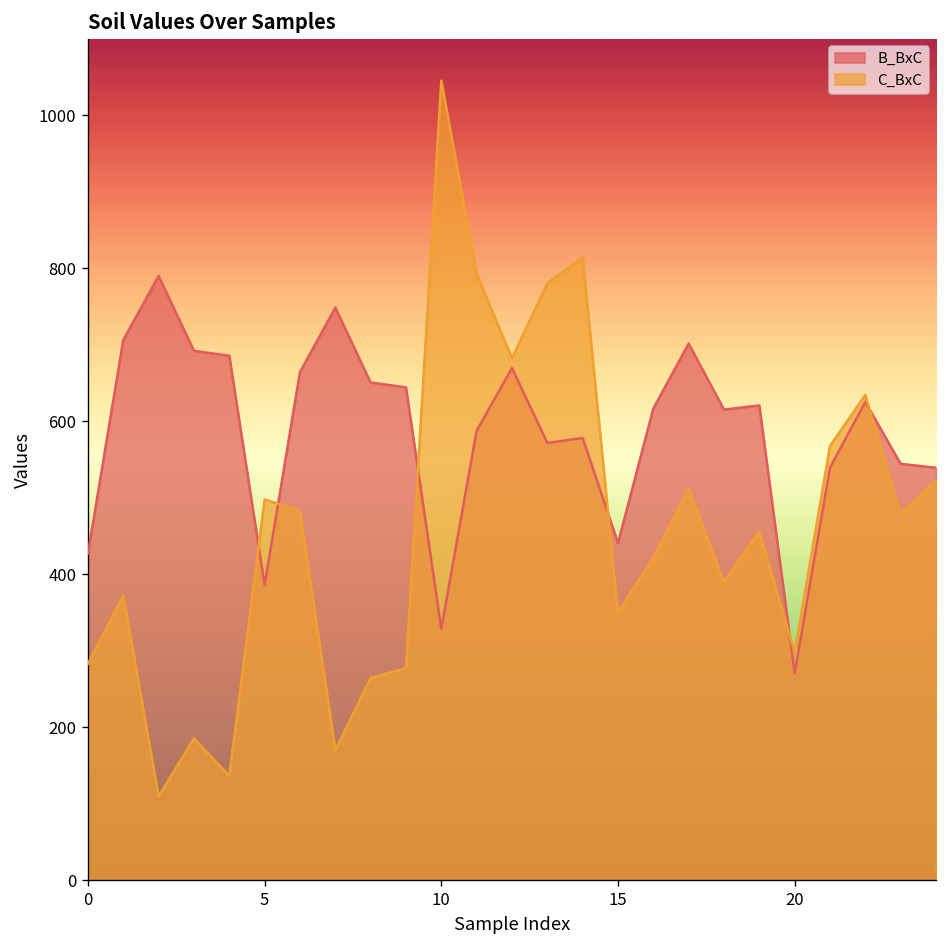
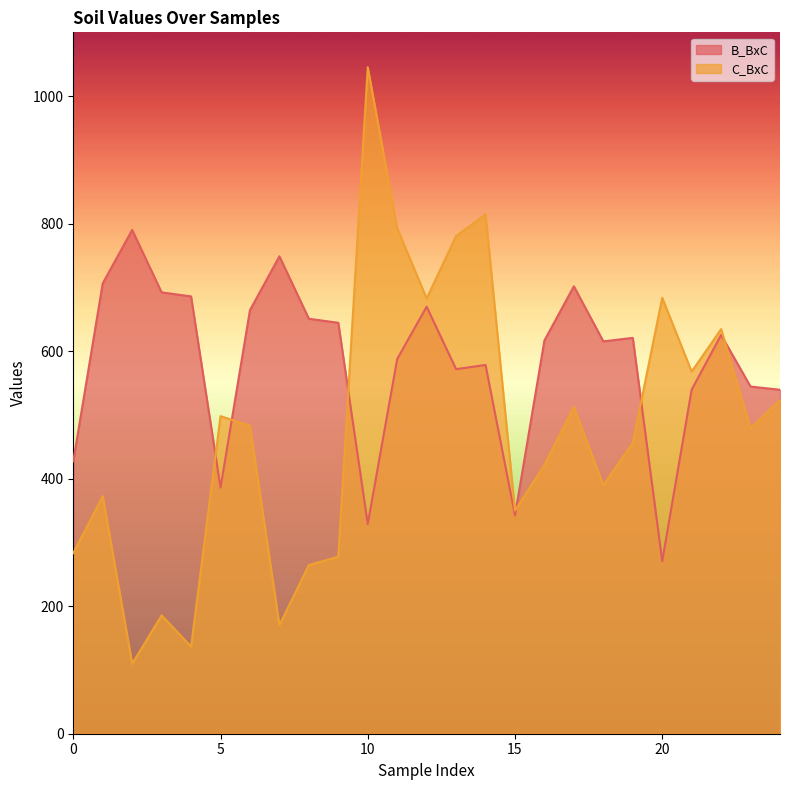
  {
    "B_BxC": {
      "0": 430,
      "5": 390,
      "10": 330,
-     "15": 440,
+     "15": 340,
      "20": 270
    },
    "C_BxC": {
      "0": 280,
      "5": 500,
      "10": 1050,
      "15": 350,
-     "20": 300
+     "20": 680
    }
  }
